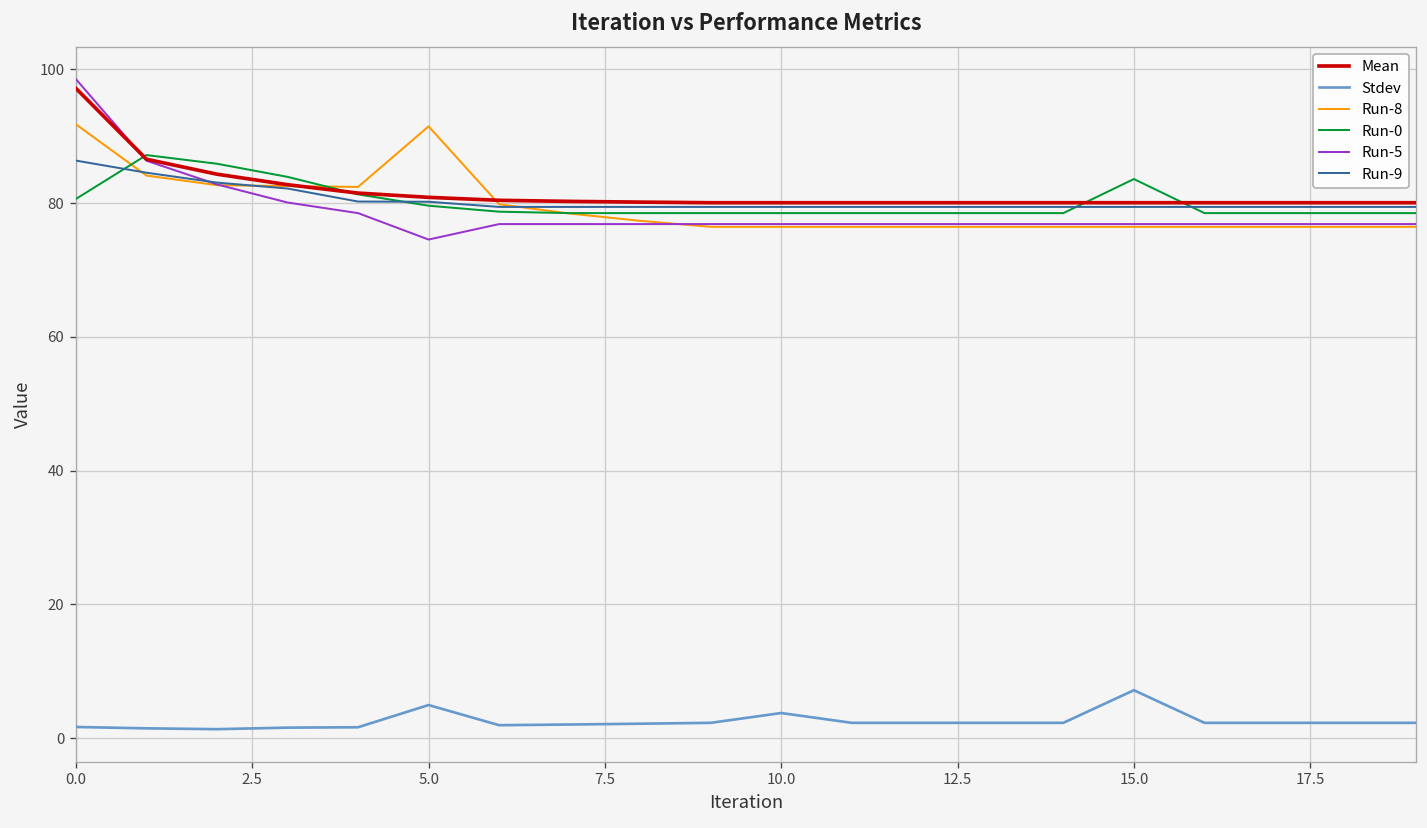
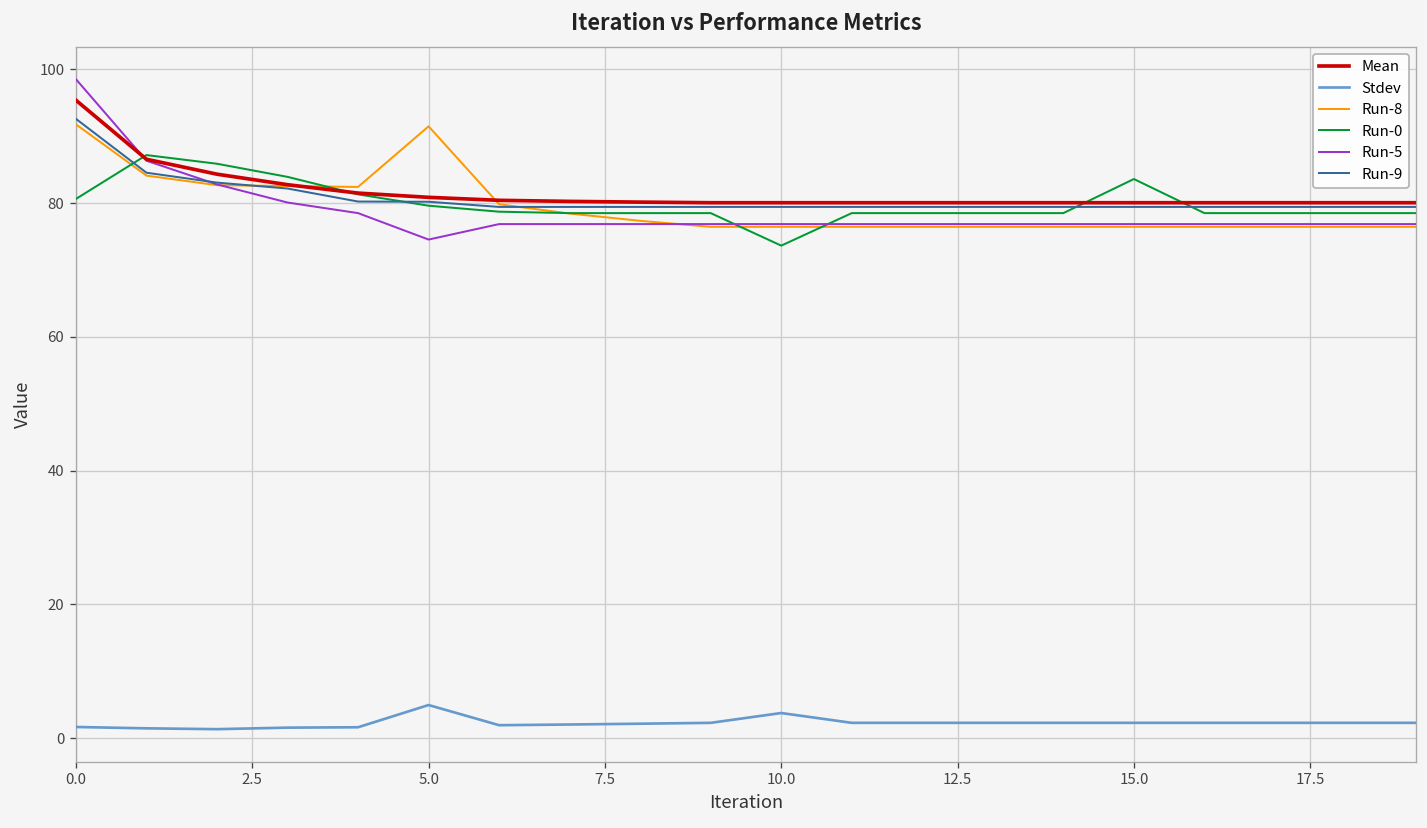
  {
    "Mean": {
-     "0.0": 97,
+     "0.0": 95,
      "5.0": 81,
      "10.0": 80,
      "15.0": 80
    },
    "Stdev": {
      "0.0": 2,
      "5.0": 5,
      "10.0": 4,
-     "15.0": 7
+     "15.0": 2
    },
    "Run-8": {
      "0.0": 92,
      "5.0": 91
    },
    "Run-0": {
      "0.0": 81,
      "5.0": 80,
-     "10.0": 79,
+     "10.0": 74,
      "15.0": 84
    },
    "Run-5": {
      "0.0": 99,
      "5.0": 75
    },
    "Run-9": {
-     "0.0": 86,
+     "0.0": 93,
      "5.0": 80,
      "10.0": 79,
      "15.0": 79
    }
  }
